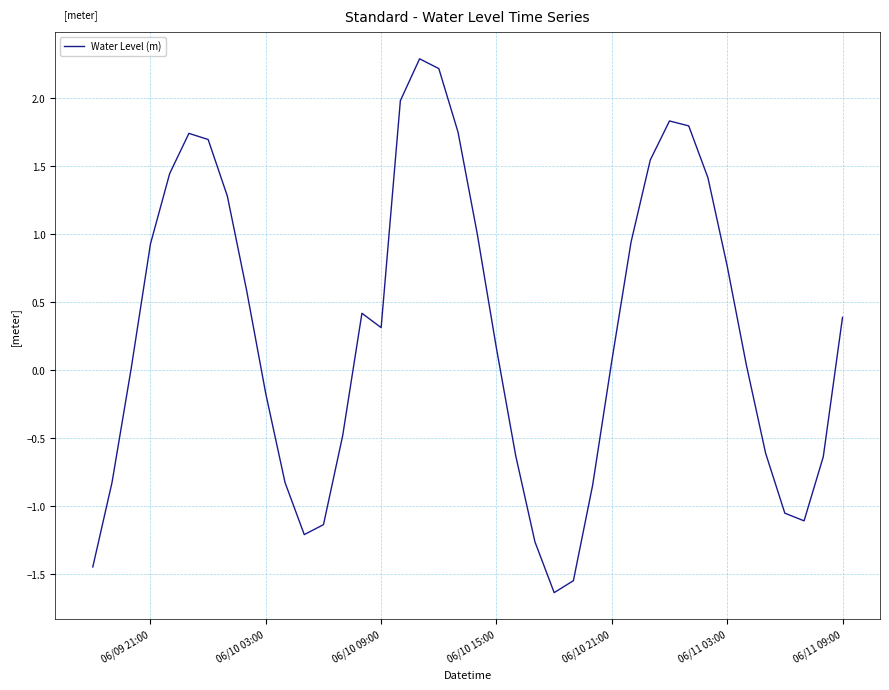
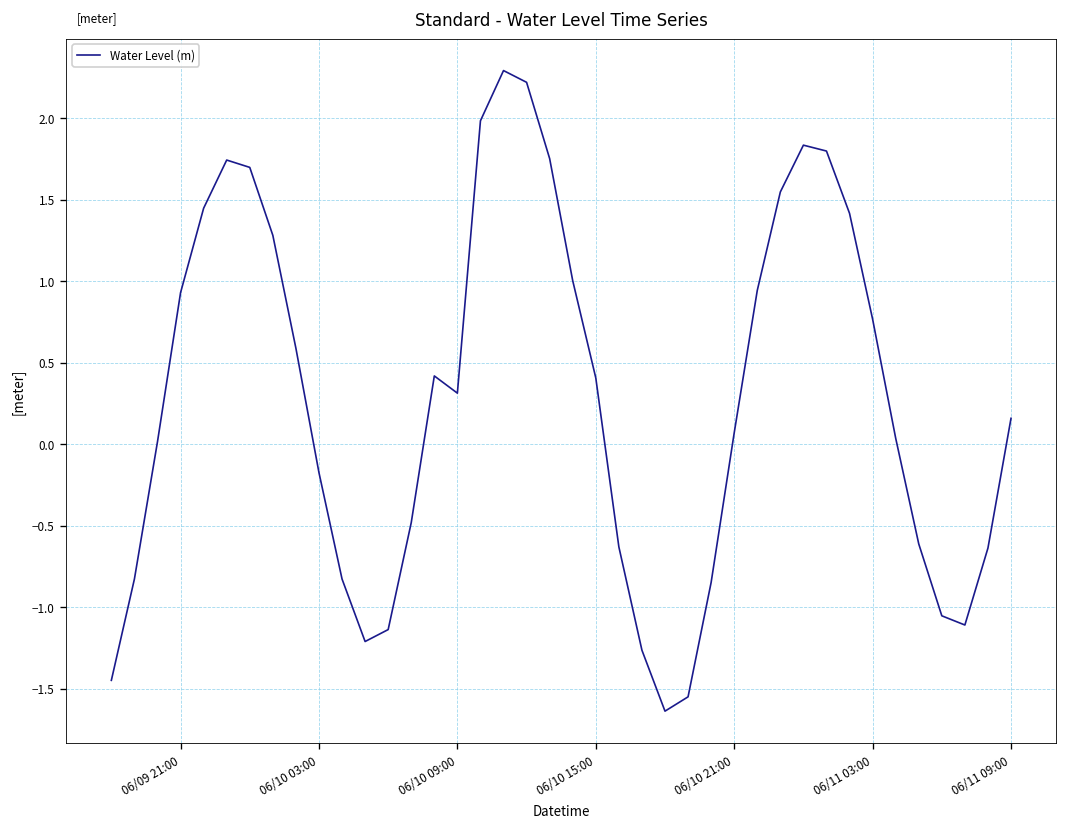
  {
    "06/09 21:00": 0.93,
    "06/10 03:00": -0.17,
    "06/10 09:00": 0.31,
-   "06/10 15:00": 0.16,
+   "06/10 15:00": 0.41,
    "06/10 21:00": 0.07,
    "06/11 03:00": 0.77,
-   "06/11 09:00": 0.39
+   "06/11 09:00": 0.16
  }
